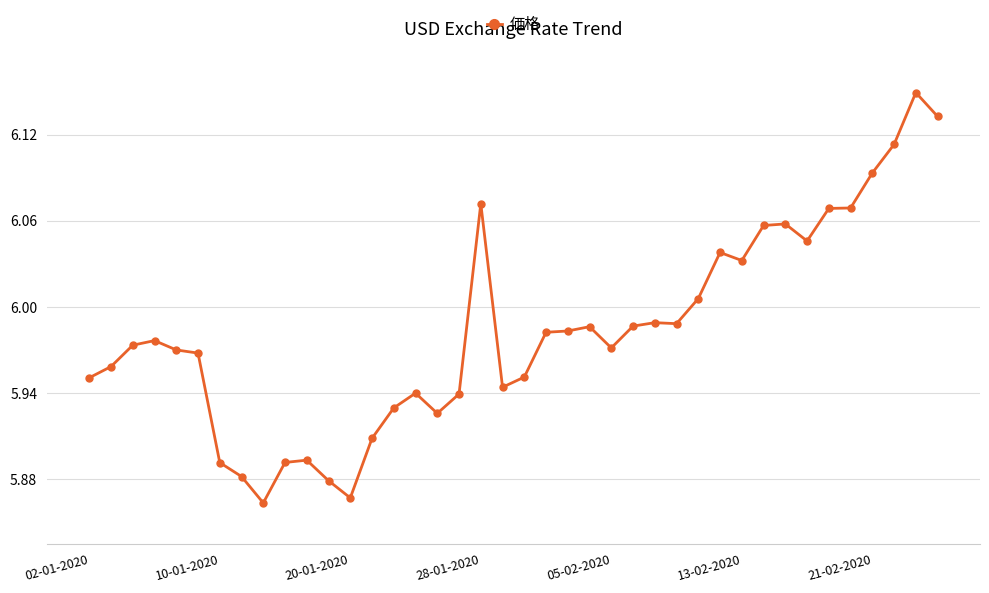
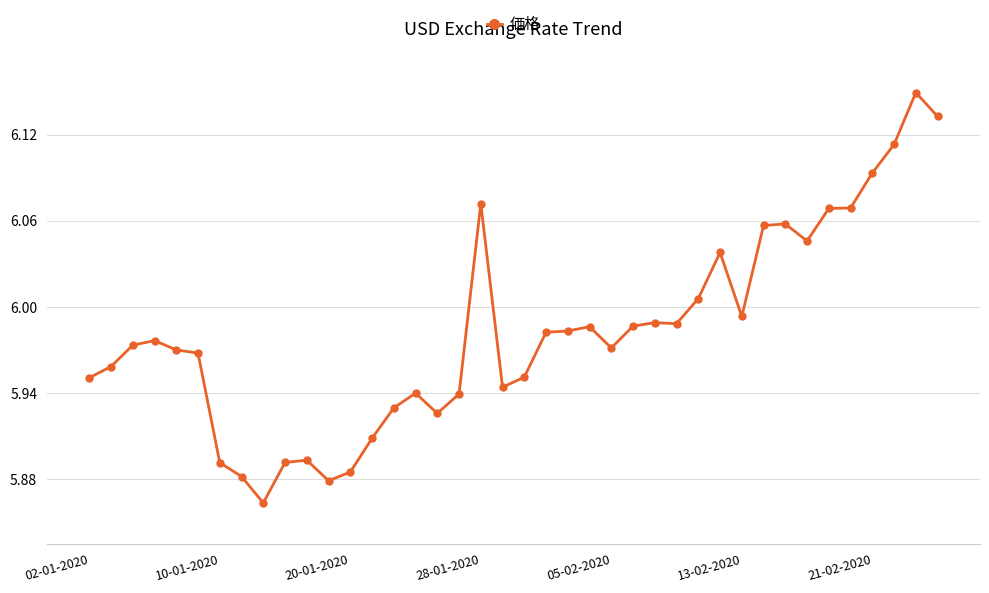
  {
    "02-01-2020": 5.951,
    "10-01-2020": 5.892,
-   "20-01-2020": 5.867,
+   "20-01-2020": 5.885,
    "28-01-2020": 6.072,
    "05-02-2020": 5.972,
-   "13-02-2020": 6.032,
+   "13-02-2020": 5.993,
    "21-02-2020": 6.093
  }
